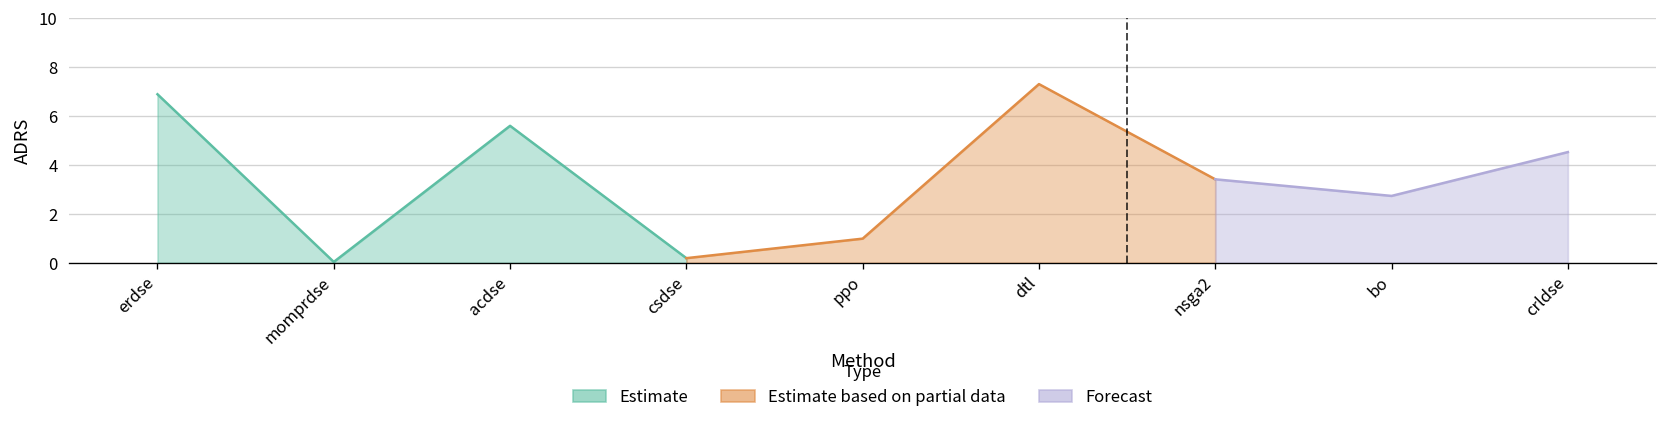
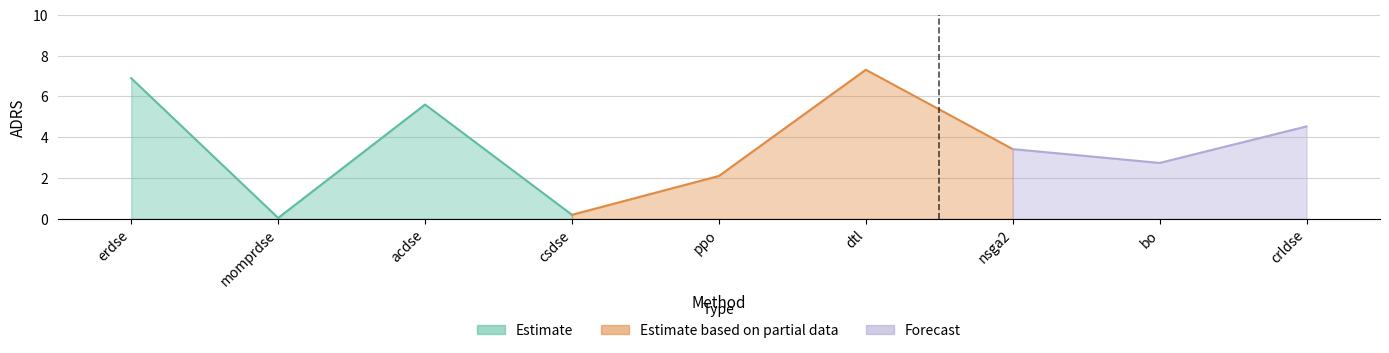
  {
    "Estimate based on partial data": {
-     "ppo": 1.0,
+     "ppo": 2.1,
      "dtl": 7.3
    }
  }
